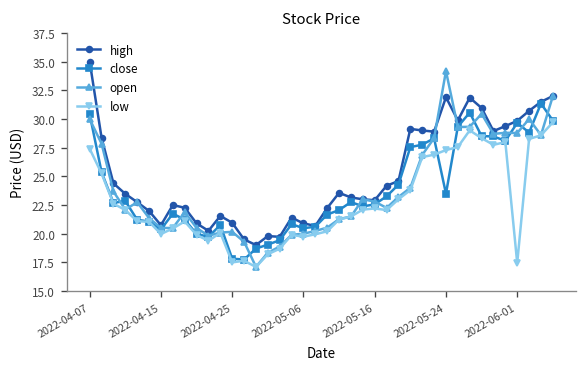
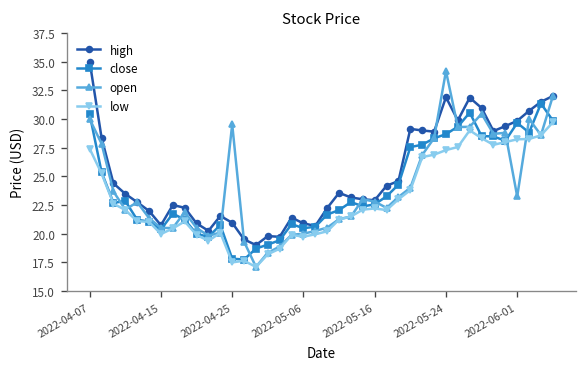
  {
    "high": {
      "2022-04-07": 35,
      "2022-04-25": 21,
      "2022-05-06": 21,
      "2022-05-24": 32
    },
    "close": {
      "2022-04-07": 30,
      "2022-04-25": 18,
      "2022-05-06": 20,
-     "2022-05-24": 23
+     "2022-05-24": 29
    },
    "open": {
      "2022-04-07": 30,
-     "2022-04-25": 20,
+     "2022-04-25": 30,
      "2022-05-24": 34,
-     "2022-06-01": 29
+     "2022-06-01": 23
    },
    "low": {
      "2022-04-07": 27,
      "2022-04-15": 20,
      "2022-04-25": 18,
      "2022-05-16": 22,
      "2022-05-24": 27,
-     "2022-06-01": 17
+     "2022-06-01": 28
    }
  }
